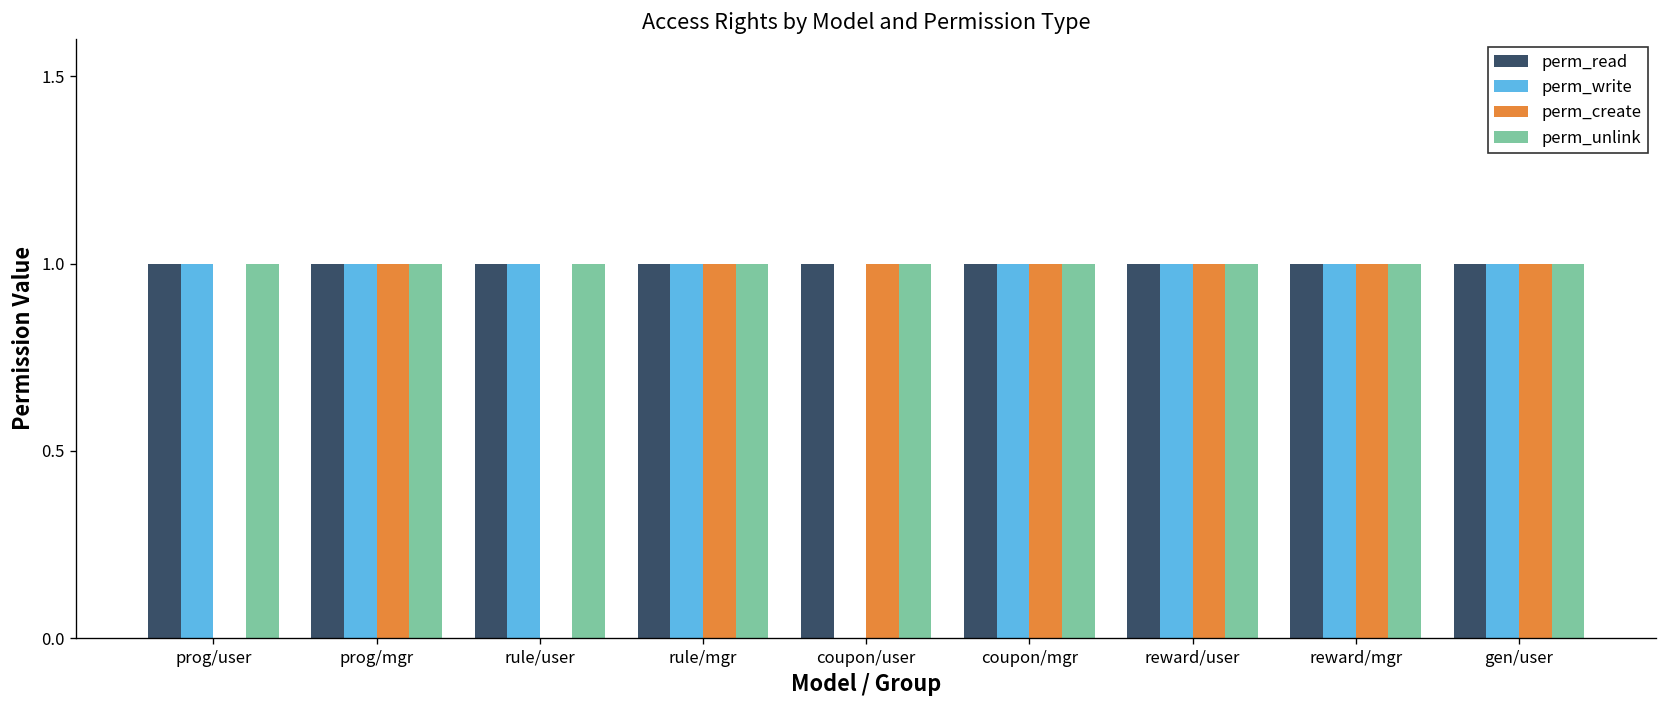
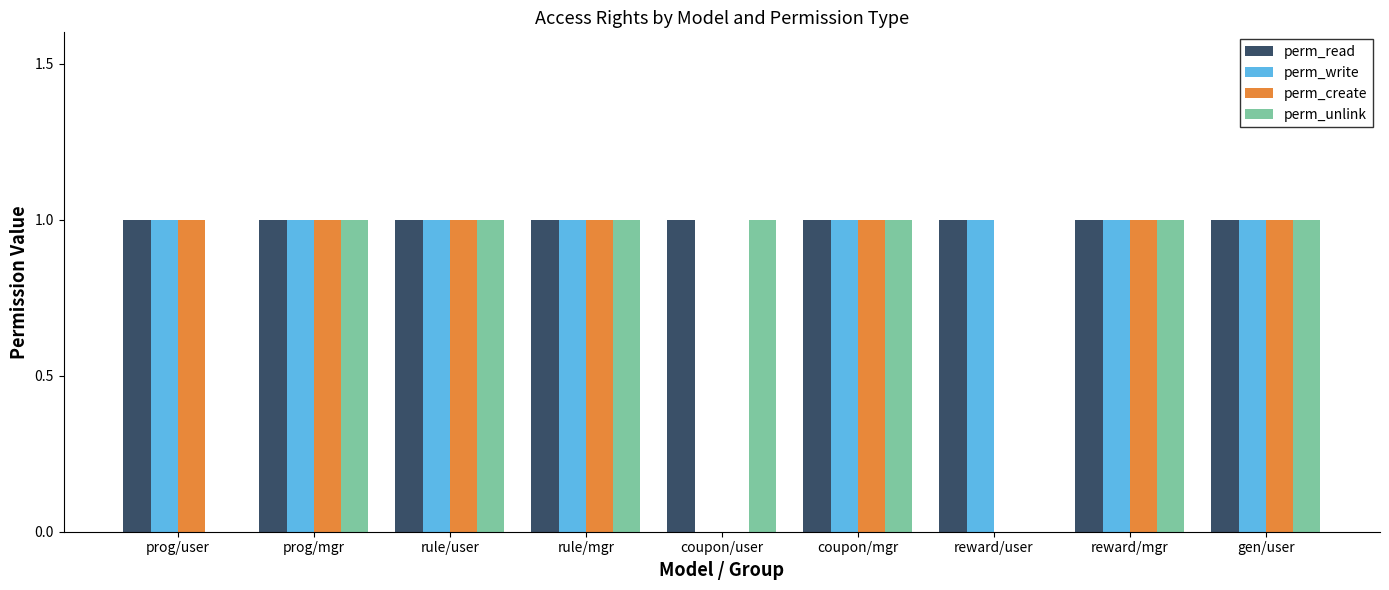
  {
    "perm_read": {
      "prog/user": 1,
      "prog/mgr": 1,
      "rule/user": 1,
      "rule/mgr": 1,
      "coupon/user": 1,
      "coupon/mgr": 1,
      "reward/user": 1,
      "reward/mgr": 1,
      "gen/user": 1
    },
    "perm_write": {
      "prog/user": 1,
      "prog/mgr": 1,
      "rule/user": 1,
      "rule/mgr": 1,
      "coupon/user": 0,
      "coupon/mgr": 1,
      "reward/user": 1,
      "reward/mgr": 1,
      "gen/user": 1
    },
    "perm_create": {
-     "prog/user": 0,
+     "prog/user": 1,
      "prog/mgr": 1,
-     "rule/user": 0,
+     "rule/user": 1,
      "rule/mgr": 1,
-     "coupon/user": 1,
+     "coupon/user": 0,
      "coupon/mgr": 1,
-     "reward/user": 1,
+     "reward/user": 0,
      "reward/mgr": 1,
      "gen/user": 1
    },
    "perm_unlink": {
-     "prog/user": 1,
+     "prog/user": 0,
      "prog/mgr": 1,
      "rule/user": 1,
      "rule/mgr": 1,
      "coupon/user": 1,
      "coupon/mgr": 1,
-     "reward/user": 1,
+     "reward/user": 0,
      "reward/mgr": 1,
      "gen/user": 1
    }
  }
